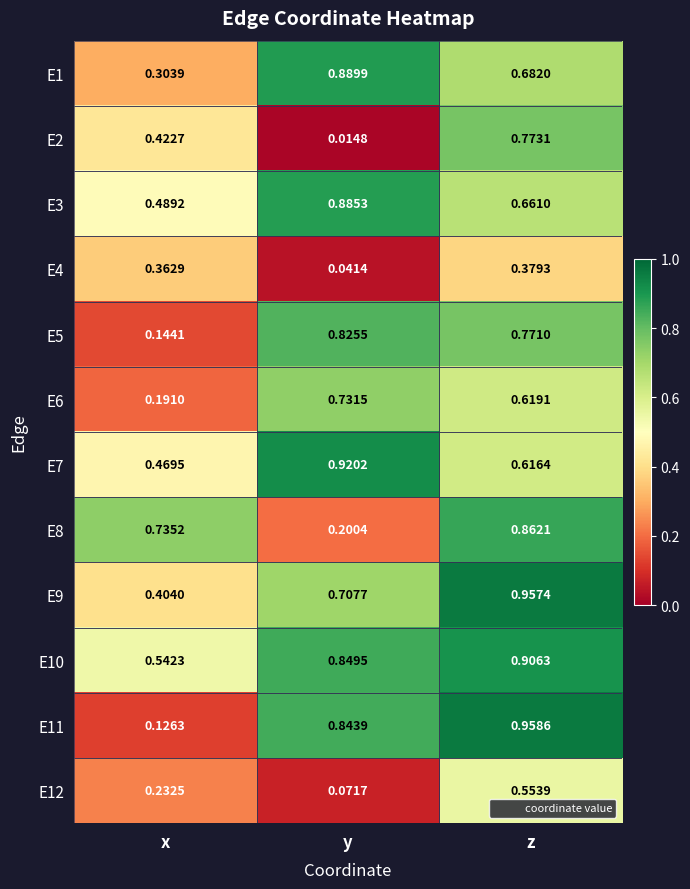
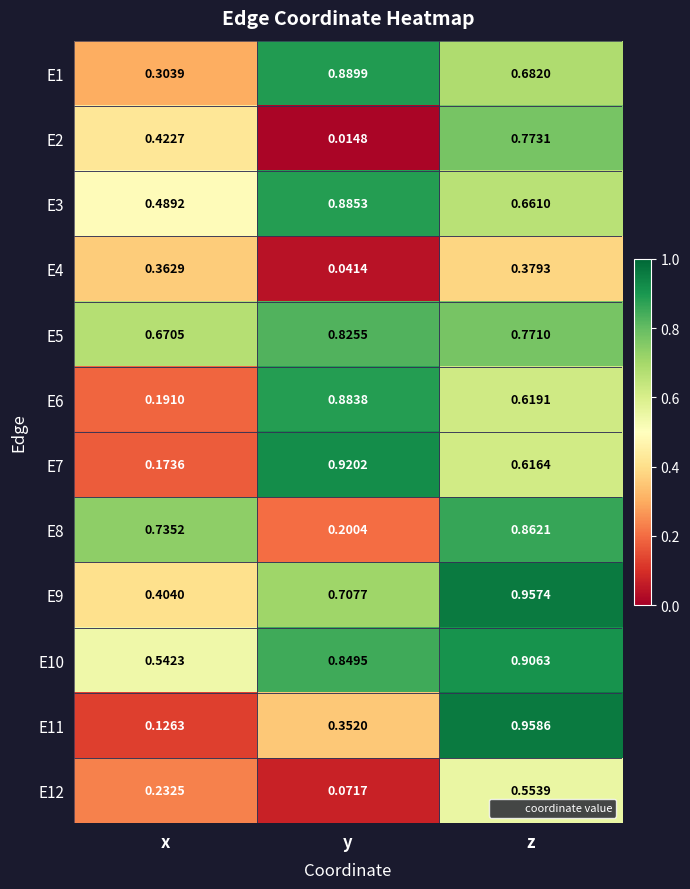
  {
    "E1": {
      "x": 0.3039,
      "y": 0.8899,
      "z": 0.6820
    },
    "E2": {
      "x": 0.4227,
      "y": 0.0148,
      "z": 0.7731
    },
    "E3": {
      "x": 0.4892,
      "y": 0.8853,
      "z": 0.6610
    },
    "E4": {
      "x": 0.3629,
      "y": 0.0414,
      "z": 0.3793
    },
    "E5": {
-     "x": 0.1441,
+     "x": 0.6705,
      "y": 0.8255,
      "z": 0.7710
    },
    "E6": {
      "x": 0.1910,
-     "y": 0.7315,
+     "y": 0.8838,
      "z": 0.6191
    },
    "E7": {
-     "x": 0.4695,
+     "x": 0.1736,
      "y": 0.9202,
      "z": 0.6164
    },
    "E8": {
      "x": 0.7352,
      "y": 0.2004,
      "z": 0.8621
    },
    "E9": {
      "x": 0.4040,
      "y": 0.7077,
      "z": 0.9574
    },
    "E10": {
      "x": 0.5423,
      "y": 0.8495,
      "z": 0.9063
    },
    "E11": {
      "x": 0.1263,
-     "y": 0.8439,
+     "y": 0.3520,
      "z": 0.9586
    },
    "E12": {
      "x": 0.2325,
      "y": 0.0717,
      "z": 0.5539
    }
  }
